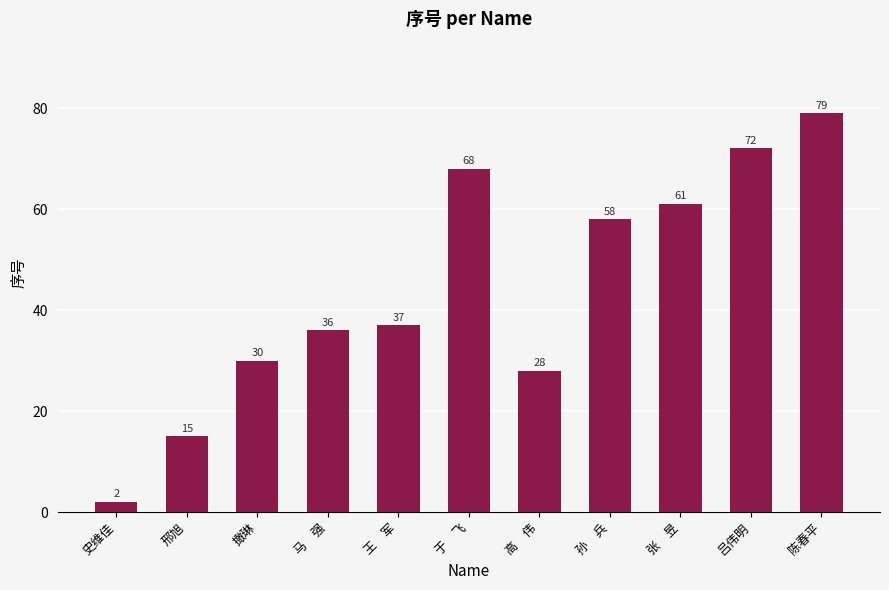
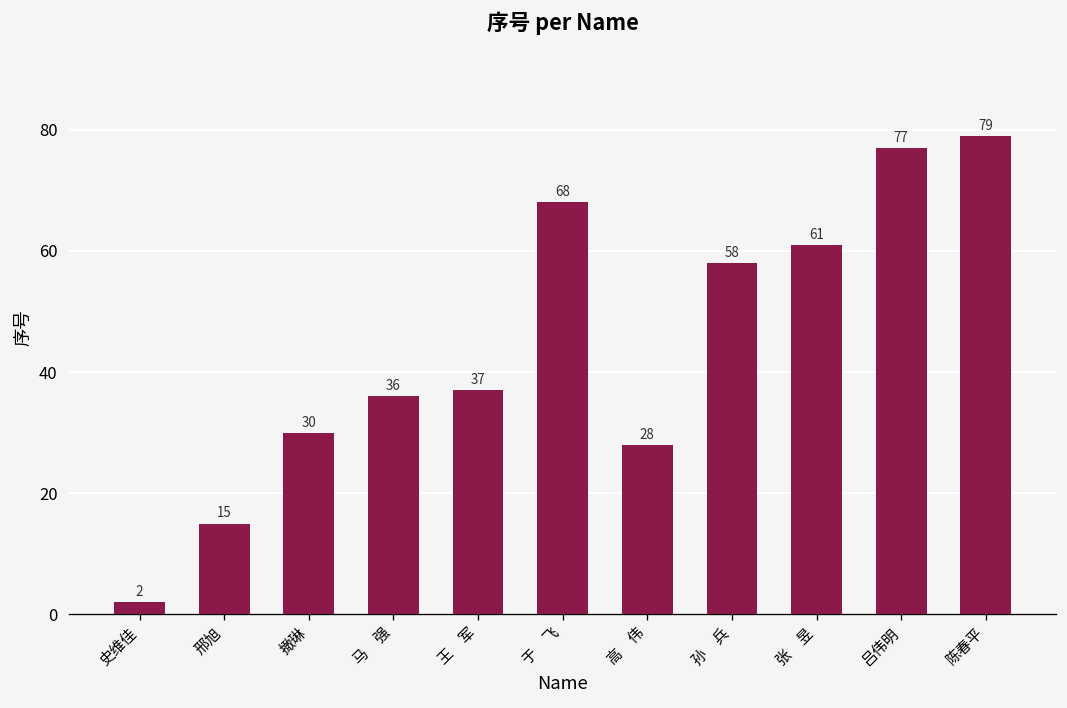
  {
    "史维佳": 2,
    "邢旭": 15,
    "撖琳": 30,
    "马 强": 36,
    "王 军": 37,
    "于 飞": 68,
    "高 伟": 28,
    "孙 兵": 58,
    "张 昱": 61,
-   "吕伟明": 72,
+   "吕伟明": 77,
    "陈春平": 79
  }
